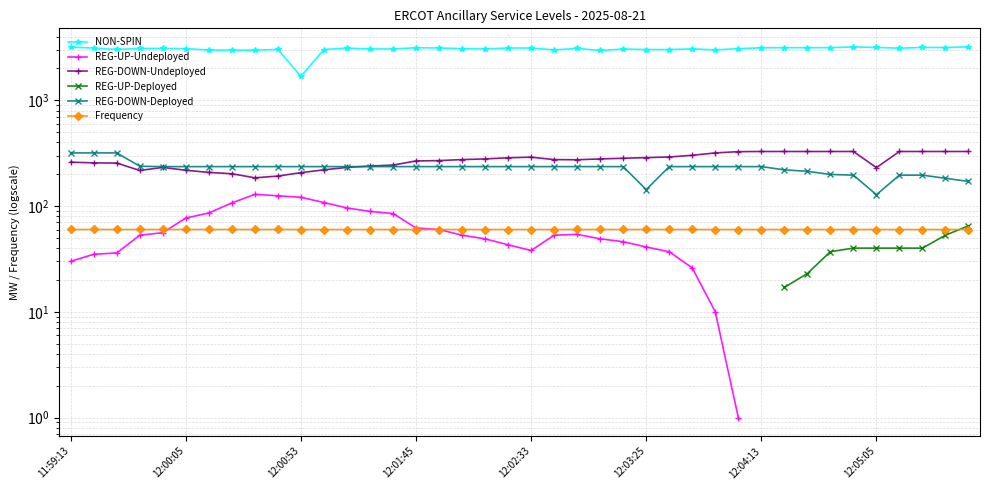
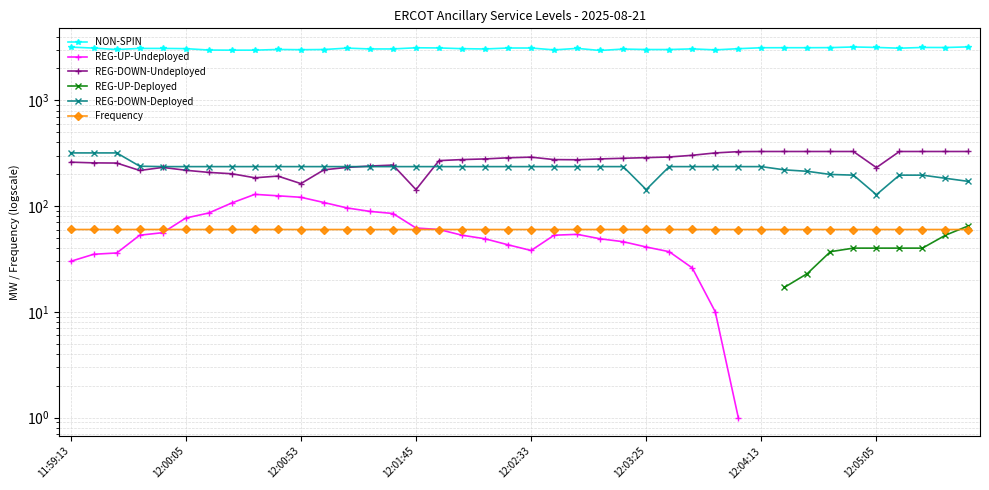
  {
    "NON-SPIN": {
      "11:59:13": 3200,
      "12:00:05": 3100,
-     "12:00:53": 1700,
+     "12:00:53": 3000,
      "12:01:45": 3100,
      "12:02:33": 3100,
      "12:03:25": 3000,
      "12:04:13": 3100,
      "12:05:05": 3200
    },
    "REG-UP-Undeployed": {
      "11:59:13": 30,
      "12:00:05": 80,
      "12:00:53": 120,
      "12:02:33": 38,
      "12:03:25": 41
    },
    "REG-DOWN-Undeployed": {
      "11:59:13": 260,
      "12:00:05": 220,
-     "12:00:53": 210,
-     "12:01:45": 270,
+     "12:00:53": 160,
+     "12:01:45": 140,
      "12:02:33": 290,
      "12:03:25": 290,
      "12:04:13": 330,
      "12:05:05": 230
    },
    "REG-UP-Deployed": {
      "12:05:05": 40
    },
    "REG-DOWN-Deployed": {
      "11:59:13": 320,
      "12:00:05": 240,
      "12:00:53": 240,
      "12:01:45": 240,
      "12:02:33": 240,
      "12:03:25": 140,
      "12:04:13": 240,
      "12:05:05": 130
    },
    "Frequency": {
      "11:59:13": 60,
      "12:00:05": 60,
      "12:00:53": 60,
      "12:02:33": 60,
      "12:03:25": 60,
      "12:04:13": 60,
      "12:05:05": 60
    }
  }
